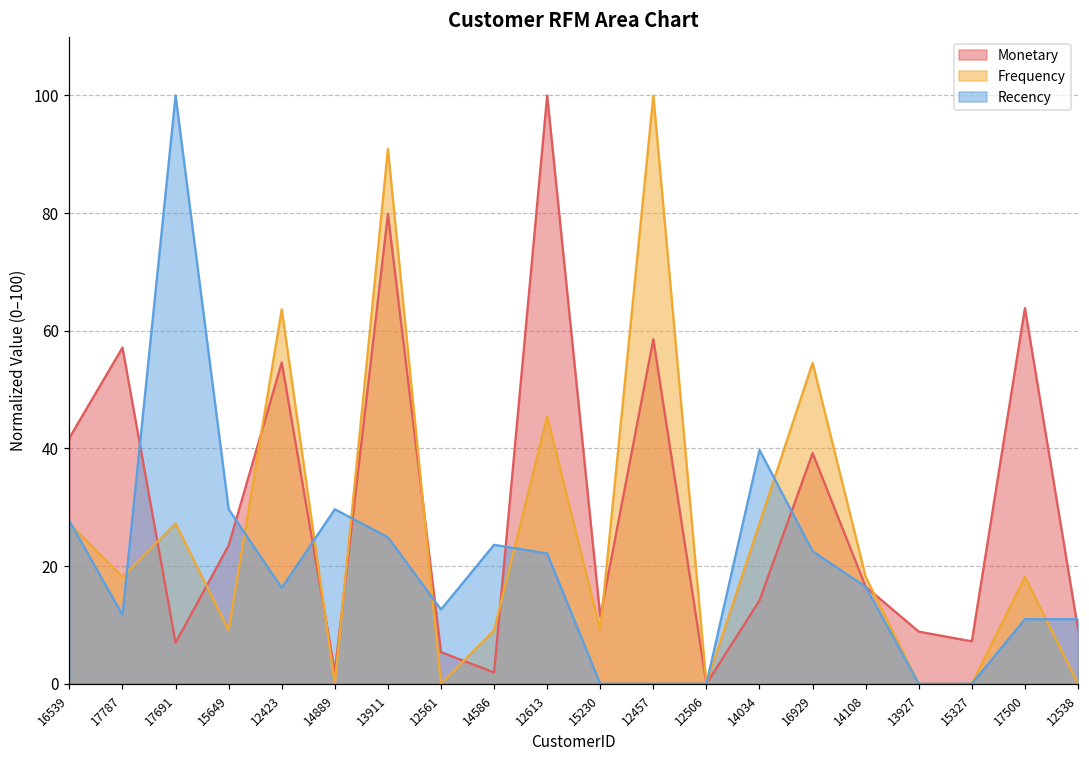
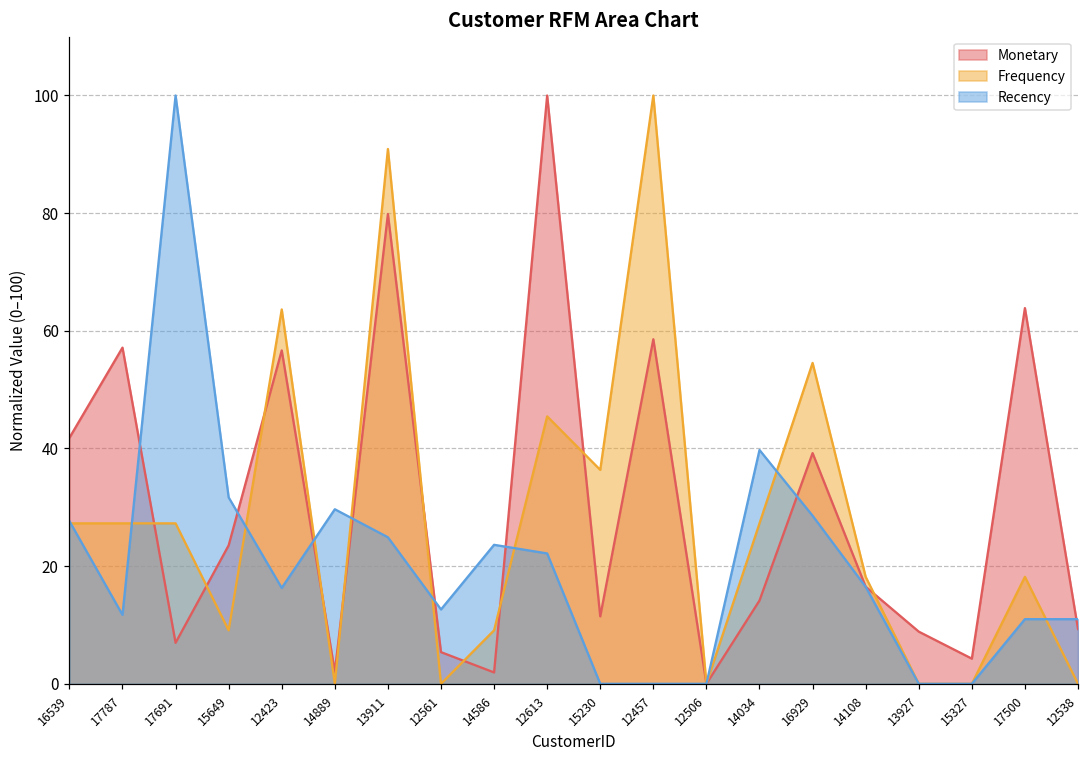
  {
    "Monetary": {
      "16539": 42,
      "17787": 57,
      "17691": 7,
      "15649": 24,
-     "12423": 55,
+     "12423": 57,
      "14889": 2,
      "13911": 80,
      "12561": 5,
      "14586": 2,
      "12613": 100,
      "15230": 11,
      "12457": 59,
      "14034": 14,
      "16929": 39,
      "13927": 9,
-     "15327": 7,
+     "15327": 4,
      "17500": 64,
      "12538": 9
    },
    "Frequency": {
-     "17787": 18,
+     "17787": 27,
      "17691": 27,
      "15649": 9,
      "12423": 64,
      "14889": 0,
      "13911": 91,
      "12561": 0,
      "14586": 9,
      "12613": 45,
-     "15230": 9,
+     "15230": 36,
      "12457": 100,
      "14034": 27,
      "16929": 55,
      "14108": 18,
      "17500": 18,
      "12538": 0
    },
    "Recency": {
      "17787": 12,
      "17691": 100,
-     "15649": 30,
+     "15649": 32,
      "12423": 16,
      "14889": 30,
      "13911": 25,
      "12561": 13,
      "14586": 24,
      "12613": 22,
      "15230": 0,
      "12457": 0,
      "14034": 40,
-     "16929": 23,
+     "16929": 29,
      "17500": 11,
      "12538": 11
    }
  }
